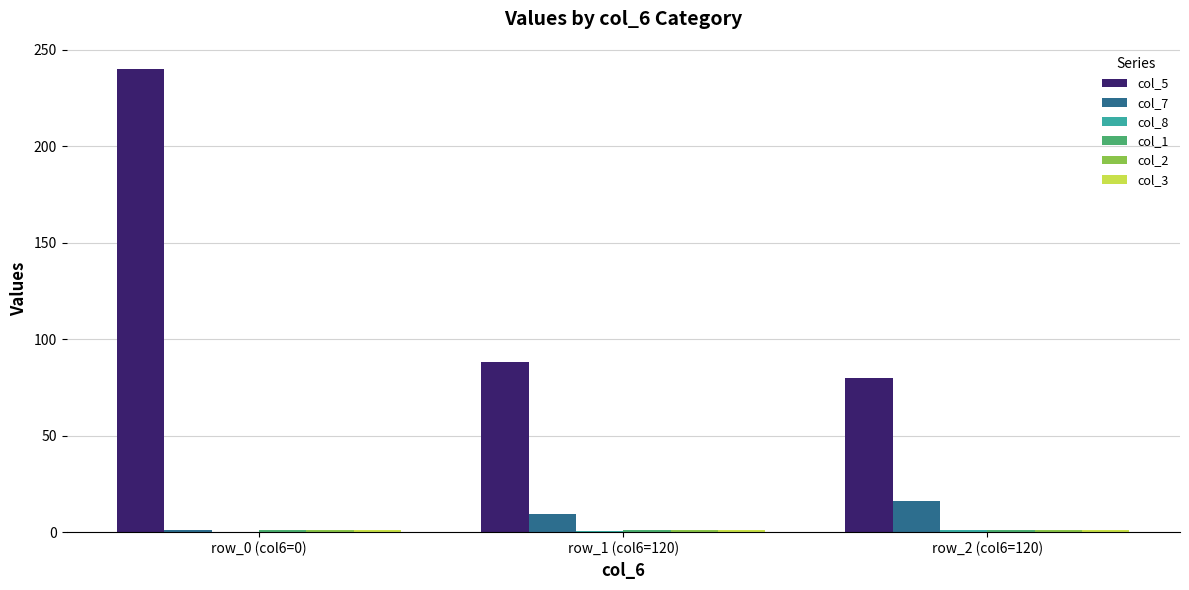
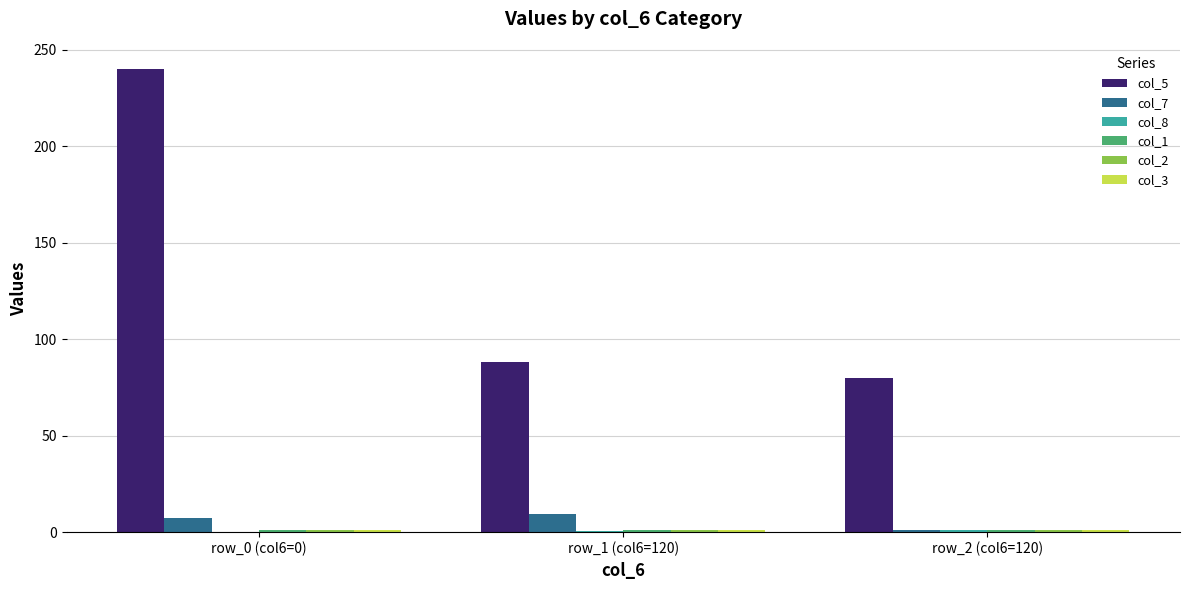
  {
    "col_5": {
      "row_0 (col6=0)": 240,
      "row_1 (col6=120)": 88,
      "row_2 (col6=120)": 80
    },
    "col_7": {
-     "row_0 (col6=0)": 1,
+     "row_0 (col6=0)": 7,
      "row_1 (col6=120)": 9,
-     "row_2 (col6=120)": 16
+     "row_2 (col6=120)": 1
    },
    "col_2": {
      "row_0 (col6=0)": 1,
      "row_1 (col6=120)": 1,
      "row_2 (col6=120)": 1
    },
    "col_3": {
      "row_0 (col6=0)": 1,
      "row_1 (col6=120)": 1,
      "row_2 (col6=120)": 1
    }
  }
